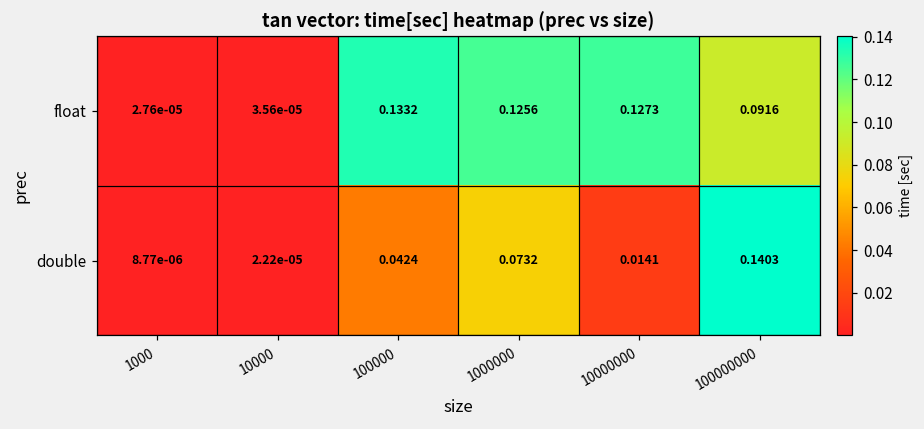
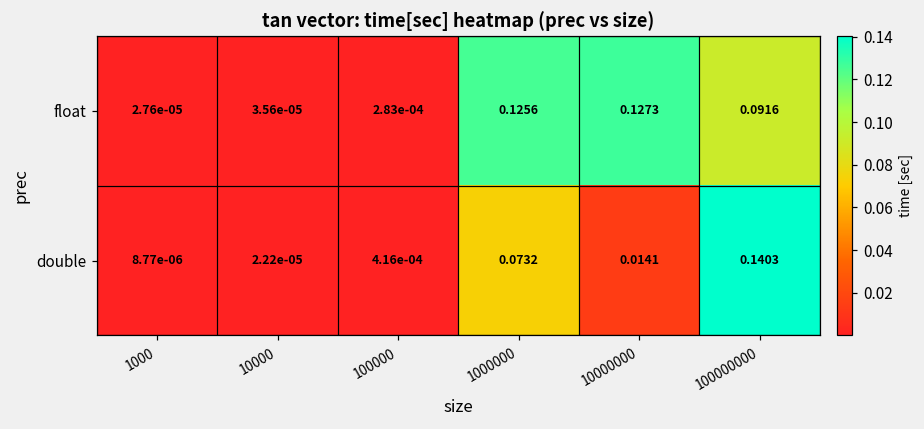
  {
    "float": {
      "1000": "2.76e-05",
      "10000": "3.56e-05",
-     "100000": "0.1332",
+     "100000": "2.83e-04",
      "1000000": "0.1256",
      "10000000": "0.1273",
      "100000000": "0.0916"
    },
    "double": {
      "1000": "8.77e-06",
      "10000": "2.22e-05",
-     "100000": "0.0424",
+     "100000": "4.16e-04",
      "1000000": "0.0732",
      "10000000": "0.0141",
      "100000000": "0.1403"
    }
  }
